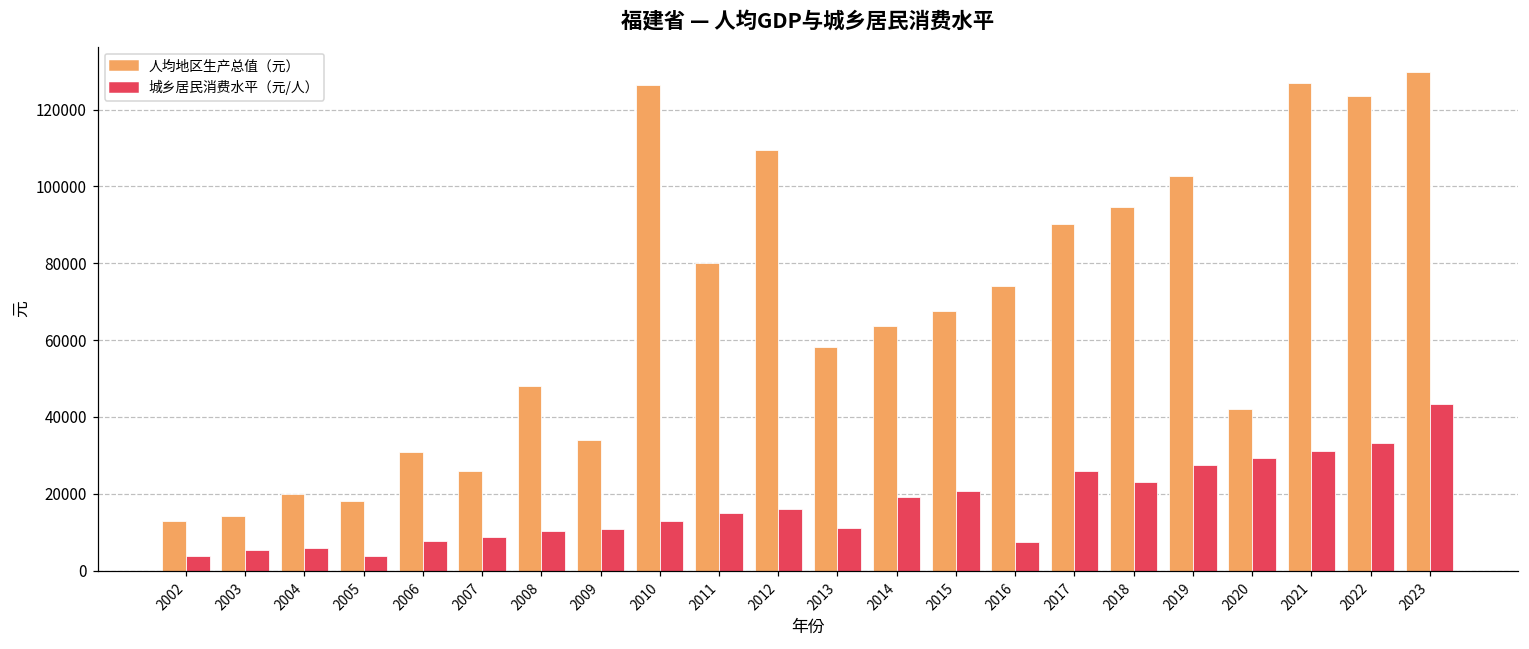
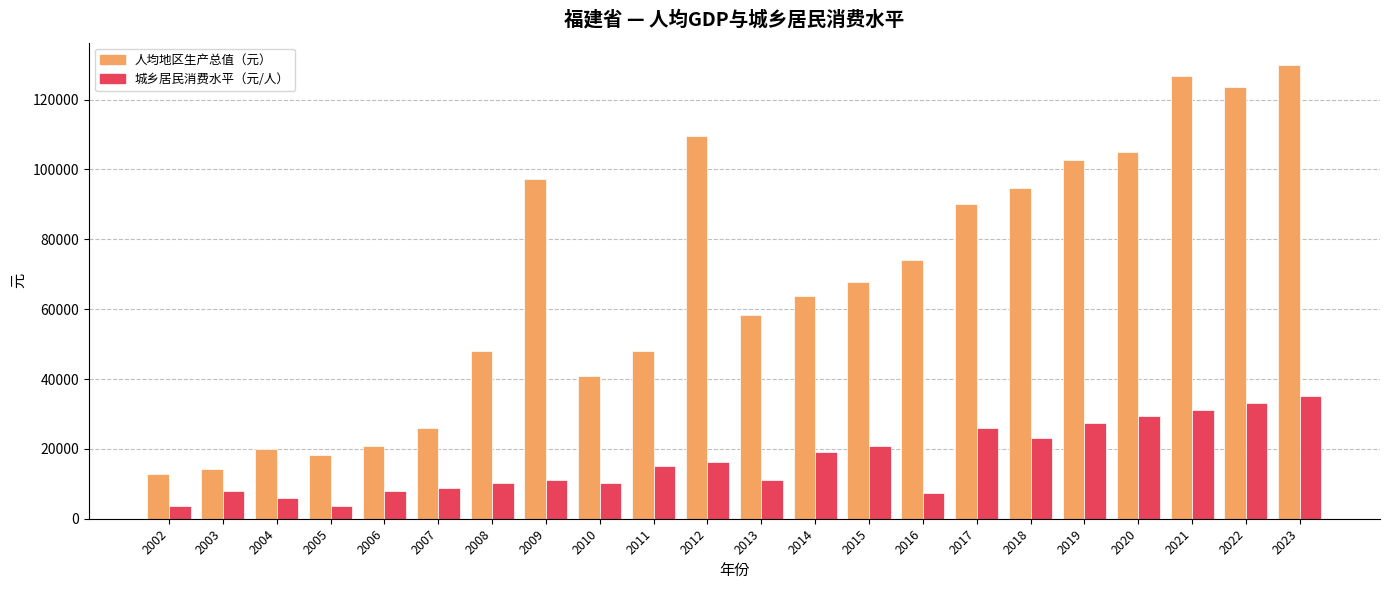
  {
    "人均地区生产总值（元）": {
      "2002": 13000,
      "2003": 14000,
      "2004": 20000,
      "2005": 18000,
-     "2006": 31000,
+     "2006": 21000,
      "2007": 26000,
      "2008": 48000,
-     "2009": 34000,
-     "2010": 126000,
-     "2011": 80000,
+     "2009": 97000,
+     "2010": 41000,
+     "2011": 48000,
      "2012": 110000,
      "2013": 58000,
      "2014": 64000,
      "2015": 68000,
      "2016": 74000,
      "2017": 90000,
      "2018": 95000,
      "2019": 103000,
-     "2020": 42000,
+     "2020": 105000,
      "2021": 127000,
      "2022": 124000,
      "2023": 130000
    },
    "城乡居民消费水平（元/人）": {
      "2002": 4000,
-     "2003": 5000,
+     "2003": 8000,
      "2004": 6000,
      "2005": 4000,
      "2006": 8000,
      "2007": 9000,
      "2008": 10000,
      "2009": 11000,
-     "2010": 13000,
+     "2010": 10000,
      "2011": 15000,
      "2012": 16000,
      "2013": 11000,
      "2014": 19000,
      "2015": 21000,
      "2016": 7000,
      "2017": 26000,
      "2018": 23000,
      "2019": 27000,
      "2020": 29000,
      "2021": 31000,
      "2022": 33000,
-     "2023": 43000
+     "2023": 35000
    }
  }
